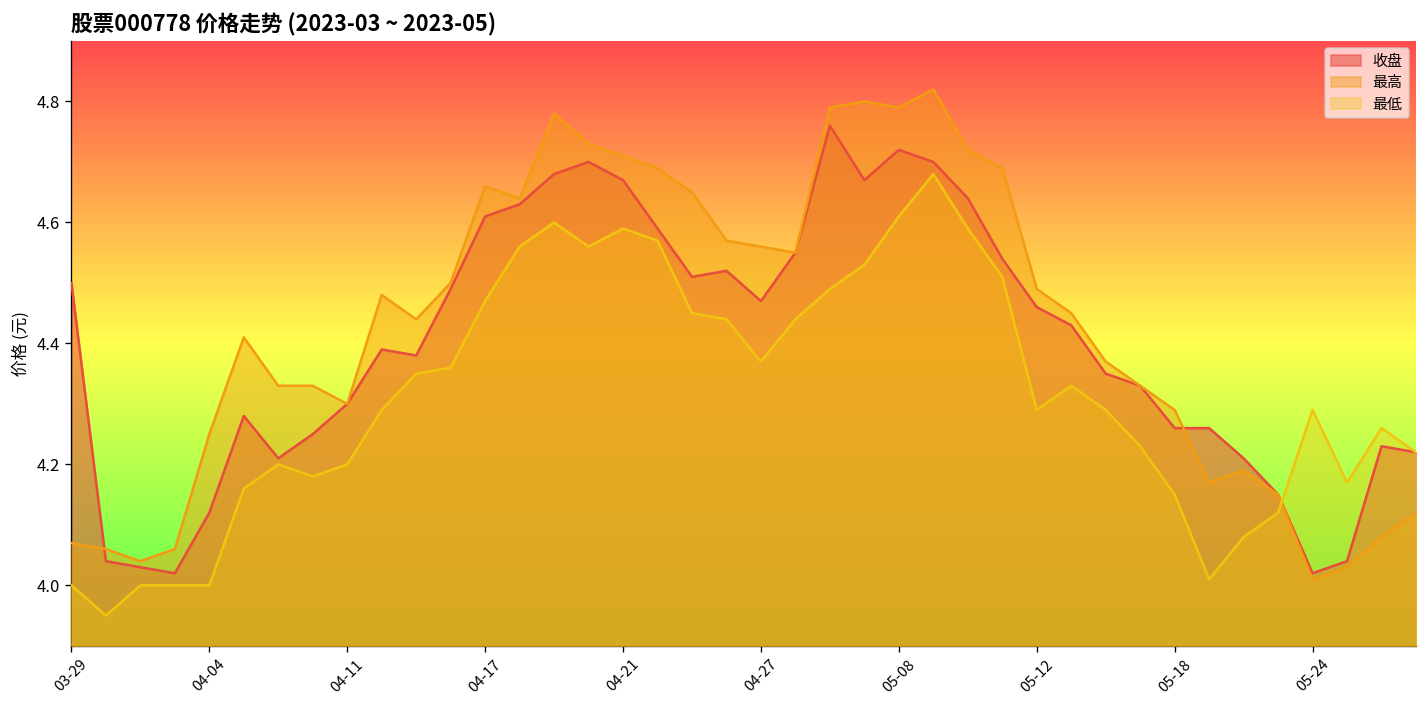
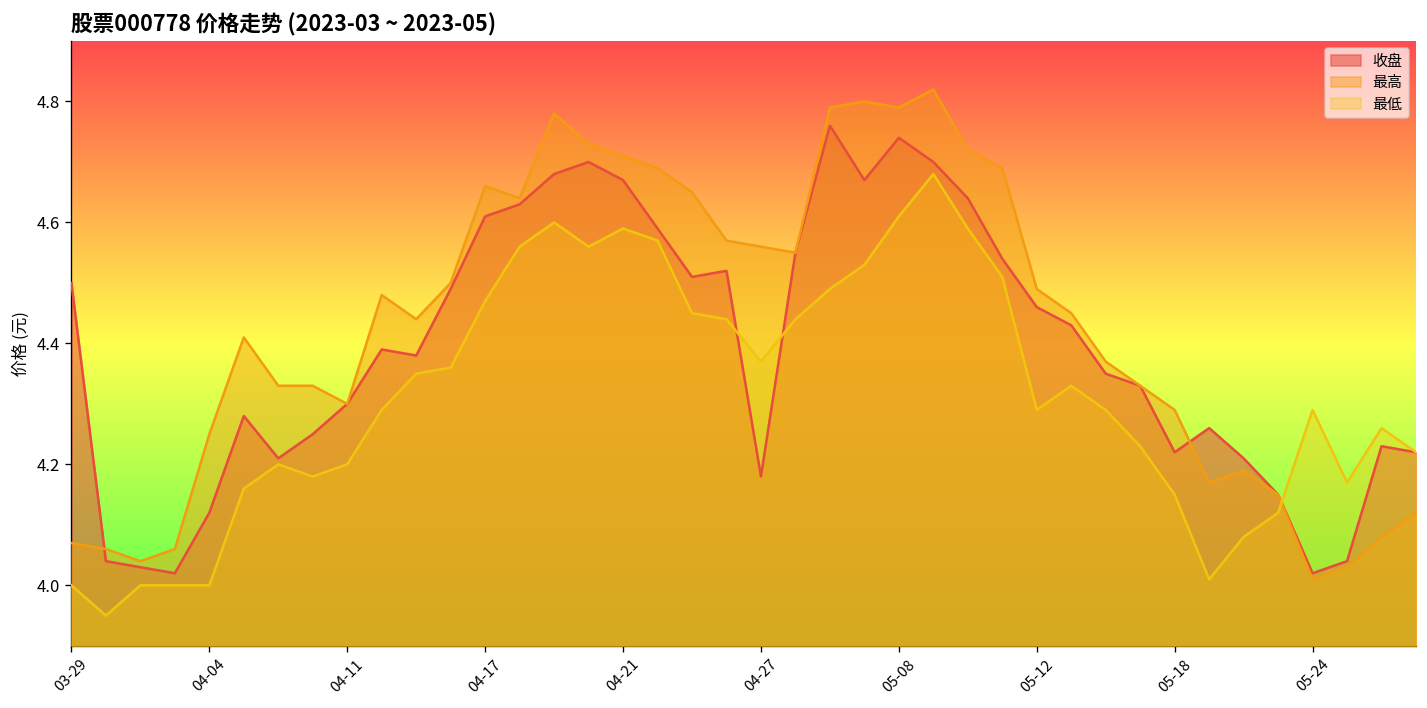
  {
    "收盘": {
      "03-29": 4.50,
      "04-04": 4.12,
      "04-17": 4.61,
      "04-21": 4.67,
-     "04-27": 4.47,
-     "05-08": 4.72,
+     "04-27": 4.18,
+     "05-08": 4.74,
      "05-12": 4.46,
-     "05-18": 4.26,
+     "05-18": 4.22,
      "05-24": 4.02
    }
  }
